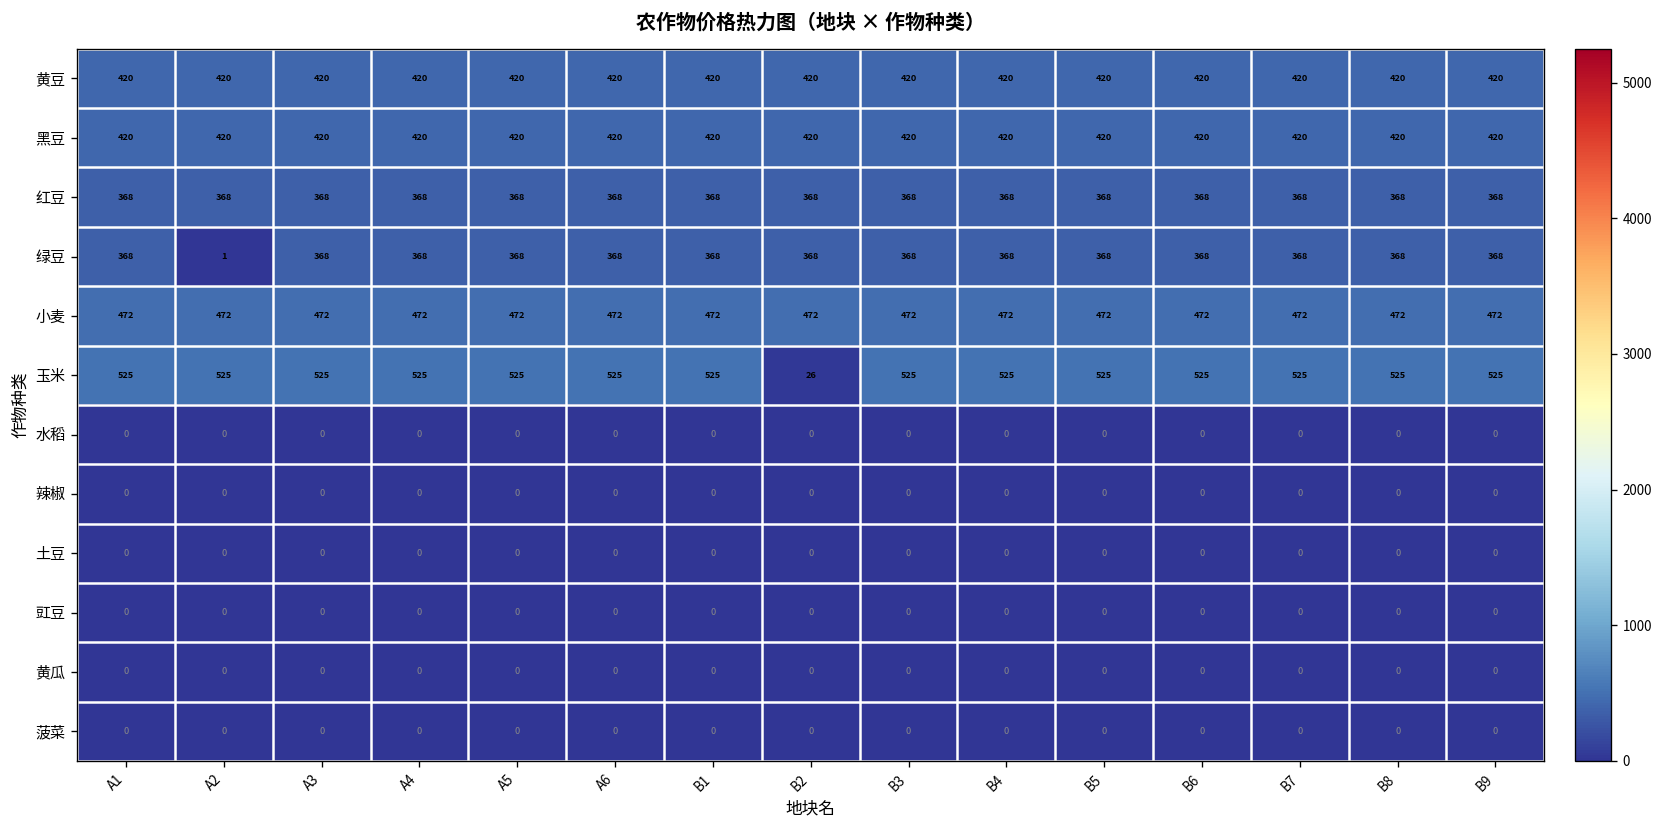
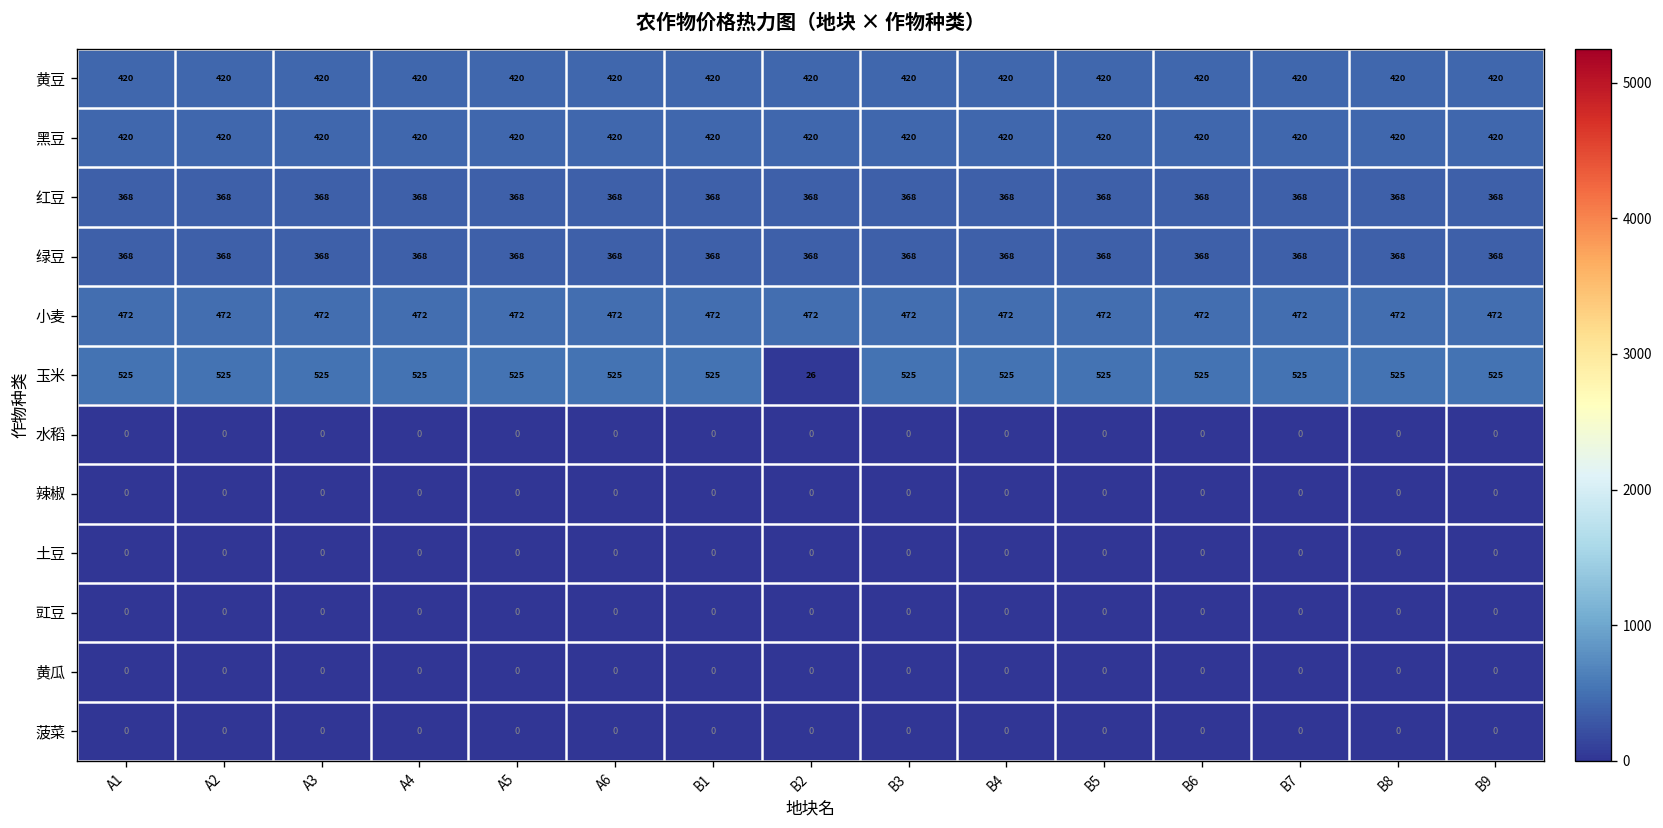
  {
    "黄豆": {
      "A1": 420,
      "A2": 420,
      "A3": 420,
      "A4": 420,
      "A5": 420,
      "A6": 420,
      "B1": 420,
      "B2": 420,
      "B3": 420,
      "B4": 420,
      "B5": 420,
      "B6": 420,
      "B7": 420,
      "B8": 420,
      "B9": 420
    },
    "黑豆": {
      "A1": 420,
      "A2": 420,
      "A3": 420,
      "A4": 420,
      "A5": 420,
      "A6": 420,
      "B1": 420,
      "B2": 420,
      "B3": 420,
      "B4": 420,
      "B5": 420,
      "B6": 420,
      "B7": 420,
      "B8": 420,
      "B9": 420
    },
    "红豆": {
      "A1": 368,
      "A2": 368,
      "A3": 368,
      "A4": 368,
      "A5": 368,
      "A6": 368,
      "B1": 368,
      "B2": 368,
      "B3": 368,
      "B4": 368,
      "B5": 368,
      "B6": 368,
      "B7": 368,
      "B8": 368,
      "B9": 368
    },
    "绿豆": {
      "A1": 368,
-     "A2": 1,
+     "A2": 368,
      "A3": 368,
      "A4": 368,
      "A5": 368,
      "A6": 368,
      "B1": 368,
      "B2": 368,
      "B3": 368,
      "B4": 368,
      "B5": 368,
      "B6": 368,
      "B7": 368,
      "B8": 368,
      "B9": 368
    },
    "小麦": {
      "A1": 472,
      "A2": 472,
      "A3": 472,
      "A4": 472,
      "A5": 472,
      "A6": 472,
      "B1": 472,
      "B2": 472,
      "B3": 472,
      "B4": 472,
      "B5": 472,
      "B6": 472,
      "B7": 472,
      "B8": 472,
      "B9": 472
    },
    "玉米": {
      "A1": 525,
      "A2": 525,
      "A3": 525,
      "A4": 525,
      "A5": 525,
      "A6": 525,
      "B1": 525,
      "B2": 26,
      "B3": 525,
      "B4": 525,
      "B5": 525,
      "B6": 525,
      "B7": 525,
      "B8": 525,
      "B9": 525
    },
    "水稻": {
      "A1": 0,
      "A2": 0,
      "A3": 0,
      "A4": 0,
      "A5": 0,
      "A6": 0,
      "B1": 0,
      "B2": 0,
      "B3": 0,
      "B4": 0,
      "B5": 0,
      "B6": 0,
      "B7": 0,
      "B8": 0,
      "B9": 0
    },
    "辣椒": {
      "A1": 0,
      "A2": 0,
      "A3": 0,
      "A4": 0,
      "A5": 0,
      "A6": 0,
      "B1": 0,
      "B2": 0,
      "B3": 0,
      "B4": 0,
      "B5": 0,
      "B6": 0,
      "B7": 0,
      "B8": 0,
      "B9": 0
    },
    "土豆": {
      "A1": 0,
      "A2": 0,
      "A3": 0,
      "A4": 0,
      "A5": 0,
      "A6": 0,
      "B1": 0,
      "B2": 0,
      "B3": 0,
      "B4": 0,
      "B5": 0,
      "B6": 0,
      "B7": 0,
      "B8": 0,
      "B9": 0
    },
    "豇豆": {
      "A1": 0,
      "A2": 0,
      "A3": 0,
      "A4": 0,
      "A5": 0,
      "A6": 0,
      "B1": 0,
      "B2": 0,
      "B3": 0,
      "B4": 0,
      "B5": 0,
      "B6": 0,
      "B7": 0,
      "B8": 0,
      "B9": 0
    },
    "黄瓜": {
      "A1": 0,
      "A2": 0,
      "A3": 0,
      "A4": 0,
      "A5": 0,
      "A6": 0,
      "B1": 0,
      "B2": 0,
      "B3": 0,
      "B4": 0,
      "B5": 0,
      "B6": 0,
      "B7": 0,
      "B8": 0,
      "B9": 0
    },
    "菠菜": {
      "A1": 0,
      "A2": 0,
      "A3": 0,
      "A4": 0,
      "A5": 0,
      "A6": 0,
      "B1": 0,
      "B2": 0,
      "B3": 0,
      "B4": 0,
      "B5": 0,
      "B6": 0,
      "B7": 0,
      "B8": 0,
      "B9": 0
    }
  }
